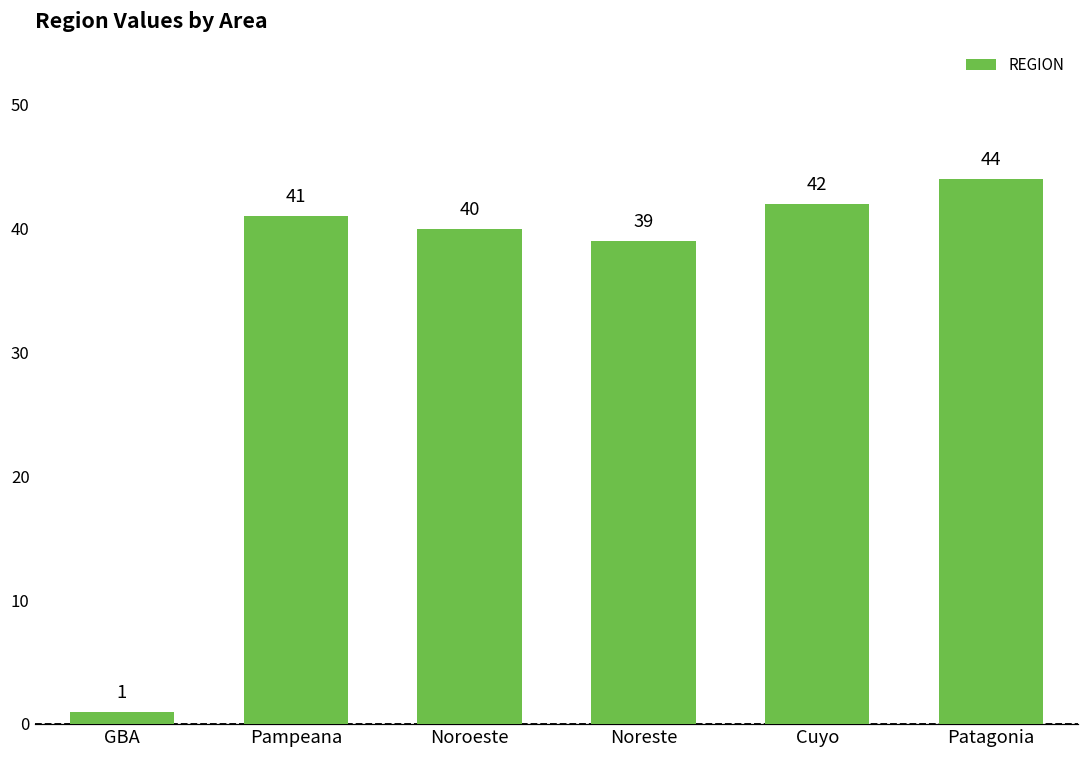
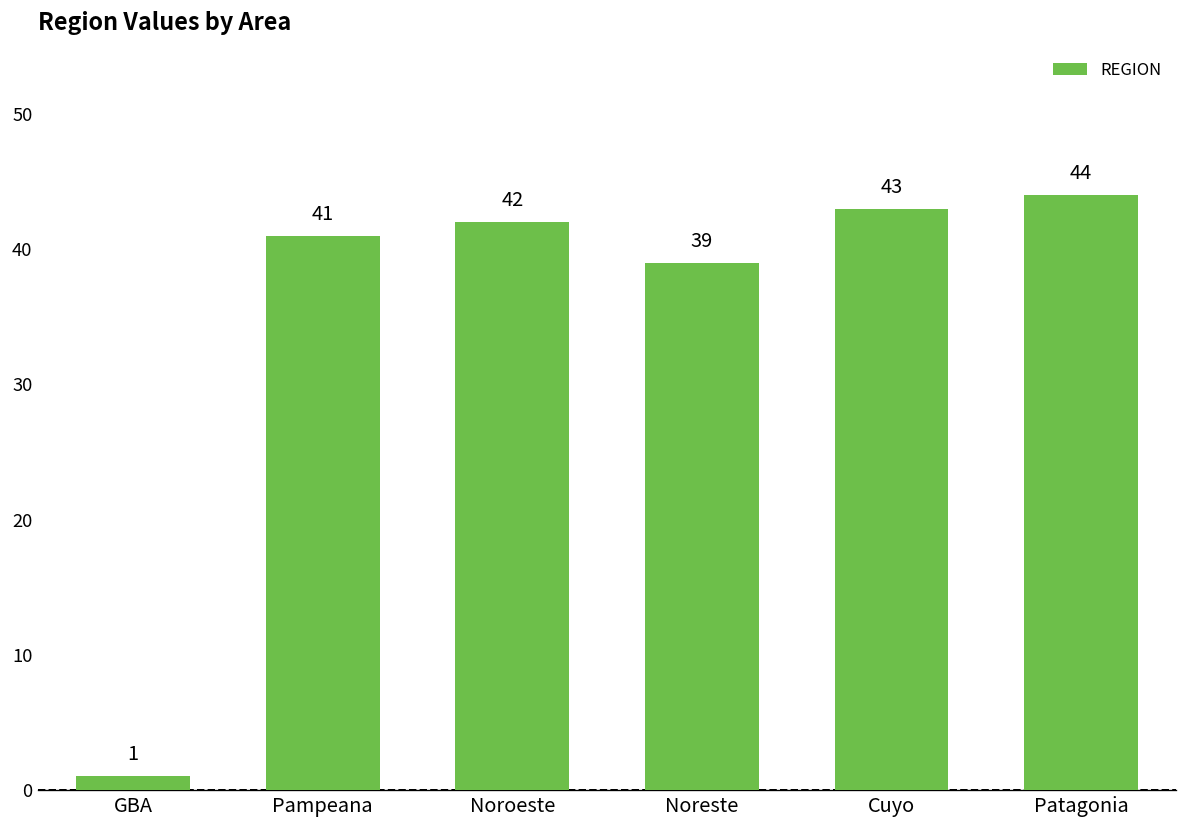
  {
    "GBA": 1,
    "Pampeana": 41,
-   "Noroeste": 40,
+   "Noroeste": 42,
    "Noreste": 39,
-   "Cuyo": 42,
+   "Cuyo": 43,
    "Patagonia": 44
  }
